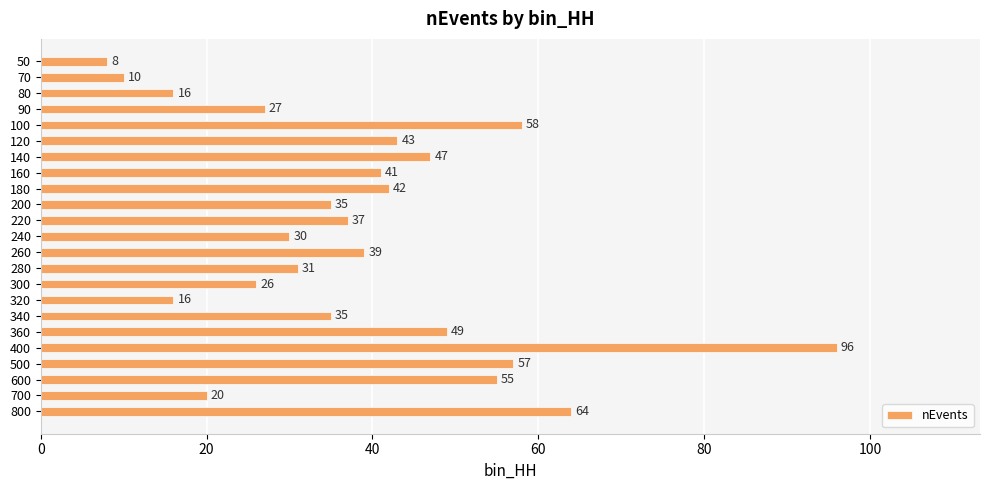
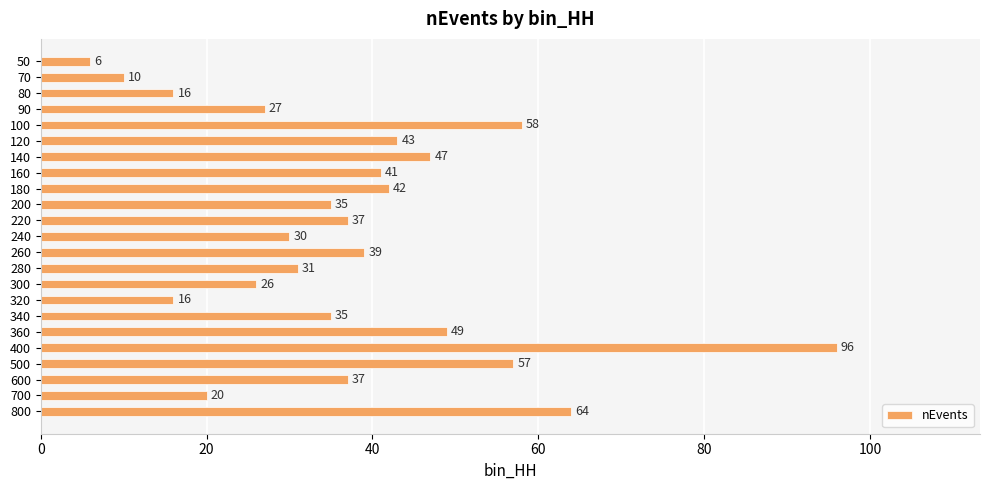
  {
-   "50": 8,
+   "50": 6,
    "70": 10,
    "80": 16,
    "90": 27,
    "100": 58,
    "120": 43,
    "140": 47,
    "160": 41,
    "180": 42,
    "200": 35,
    "220": 37,
    "240": 30,
    "260": 39,
    "280": 31,
    "300": 26,
    "320": 16,
    "340": 35,
    "360": 49,
    "400": 96,
    "500": 57,
-   "600": 55,
+   "600": 37,
    "700": 20,
    "800": 64
  }
